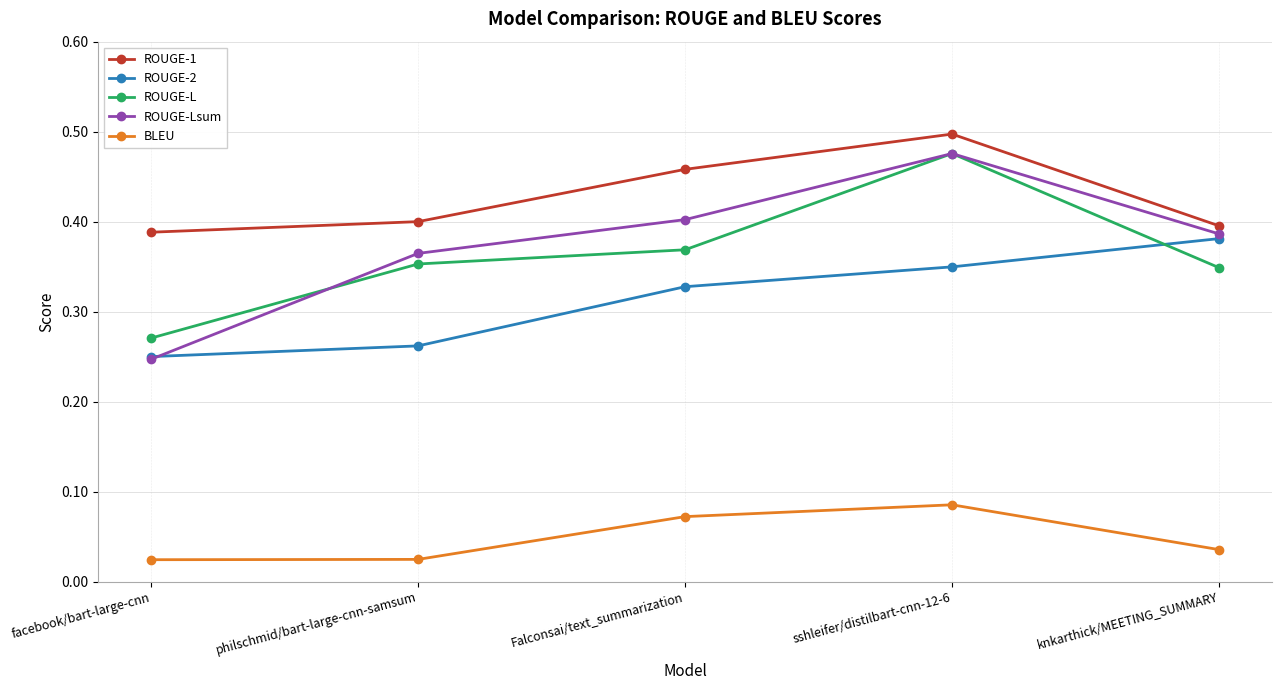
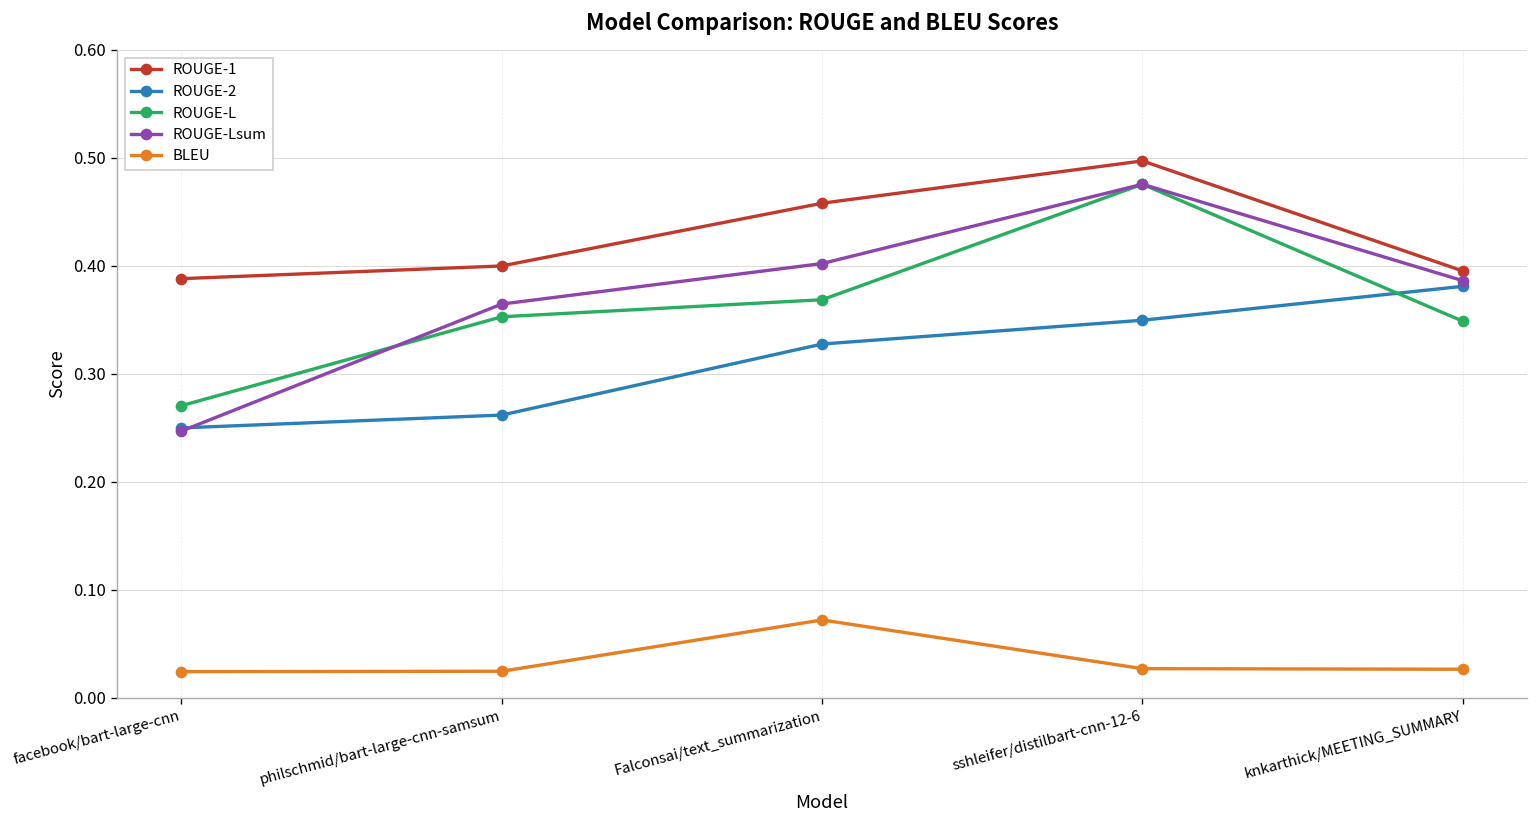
  {
    "ROUGE-1": {
      "facebook/bart-large-cnn": 0.39,
      "philschmid/bart-large-cnn-samsum": 0.40,
      "Falconsai/text_summarization": 0.46,
      "sshleifer/distilbart-cnn-12-6": 0.50,
      "knkarthick/MEETING_SUMMARY": 0.40
    },
    "ROUGE-2": {
      "facebook/bart-large-cnn": 0.25,
      "philschmid/bart-large-cnn-samsum": 0.26,
      "Falconsai/text_summarization": 0.33,
      "sshleifer/distilbart-cnn-12-6": 0.35,
      "knkarthick/MEETING_SUMMARY": 0.38
    },
    "ROUGE-L": {
      "facebook/bart-large-cnn": 0.27,
      "philschmid/bart-large-cnn-samsum": 0.35,
      "Falconsai/text_summarization": 0.37,
      "knkarthick/MEETING_SUMMARY": 0.35
    },
    "ROUGE-Lsum": {
      "facebook/bart-large-cnn": 0.25,
      "philschmid/bart-large-cnn-samsum": 0.36,
      "Falconsai/text_summarization": 0.40,
      "knkarthick/MEETING_SUMMARY": 0.39
    },
    "BLEU": {
      "facebook/bart-large-cnn": 0.02,
      "philschmid/bart-large-cnn-samsum": 0.02,
      "Falconsai/text_summarization": 0.07,
-     "sshleifer/distilbart-cnn-12-6": 0.09,
-     "knkarthick/MEETING_SUMMARY": 0.04
+     "sshleifer/distilbart-cnn-12-6": 0.03,
+     "knkarthick/MEETING_SUMMARY": 0.03
    }
  }
